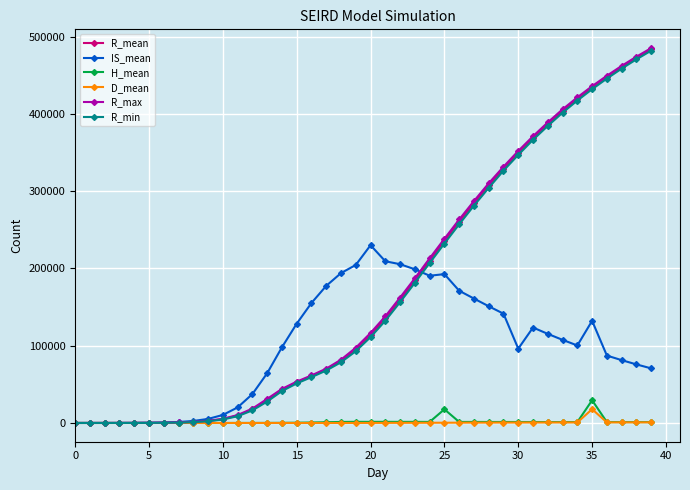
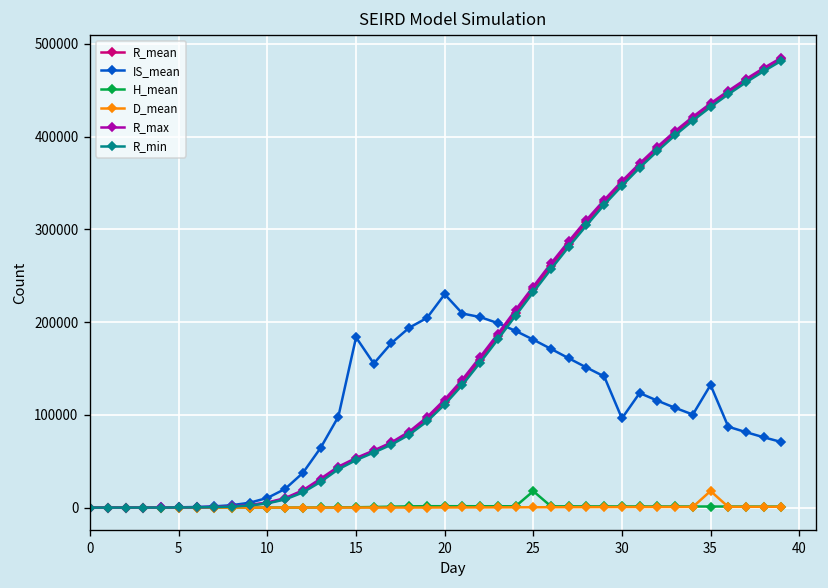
  {
    "IS_mean": {
      "10": 10000,
-     "15": 130000,
+     "15": 180000,
      "20": 230000,
-     "25": 190000,
+     "25": 180000,
      "30": 100000,
      "35": 130000
    },
    "H_mean": {
      "25": 20000,
-     "35": 30000
+     "35": 0
    },
    "D_mean": {
      "25": 0,
      "35": 20000
    },
    "R_min": {
      "25": 230000
    }
  }
